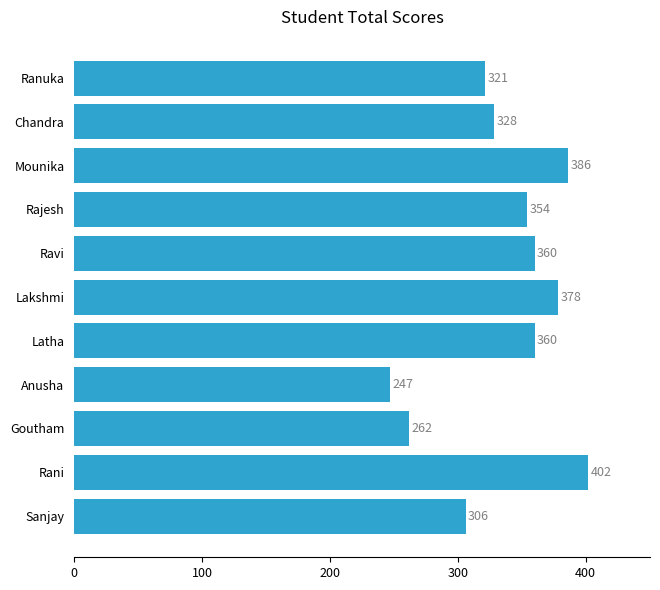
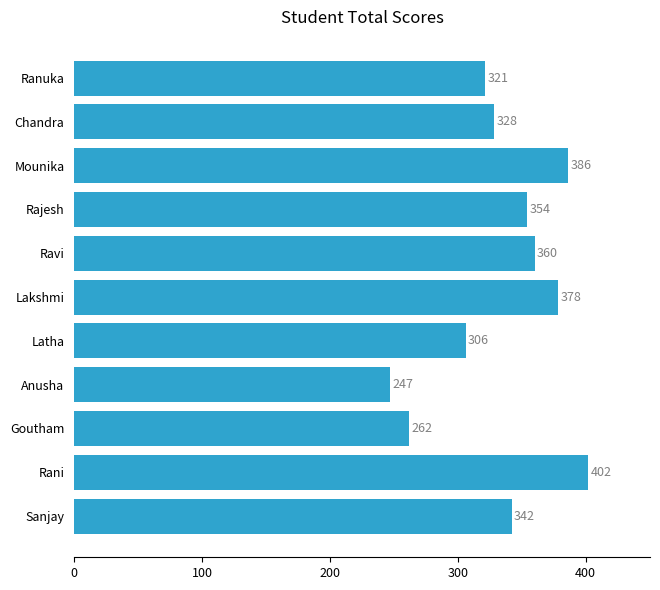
  {
    "Ranuka": 321,
    "Chandra": 328,
    "Mounika": 386,
    "Rajesh": 354,
    "Ravi": 360,
    "Lakshmi": 378,
-   "Latha": 360,
+   "Latha": 306,
    "Anusha": 247,
    "Goutham": 262,
    "Rani": 402,
-   "Sanjay": 306
+   "Sanjay": 342
  }
